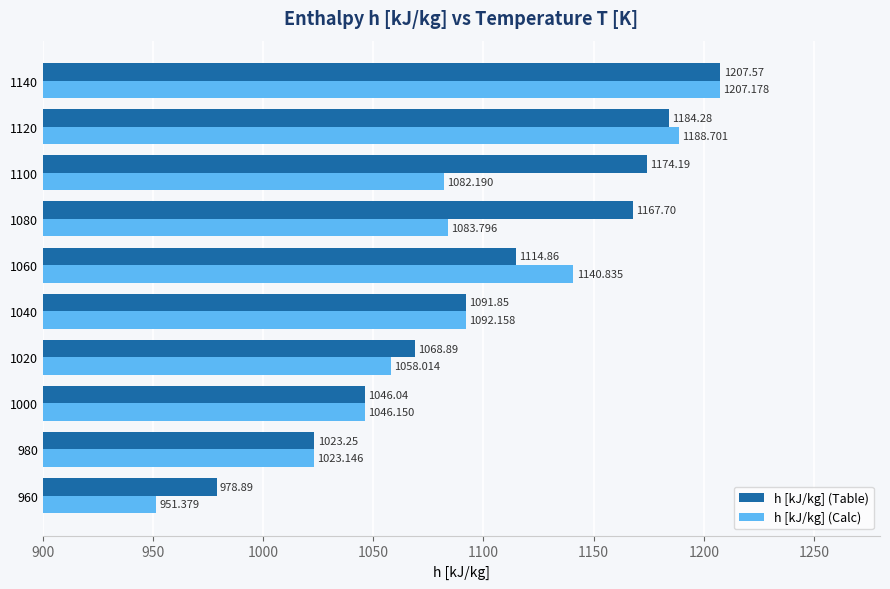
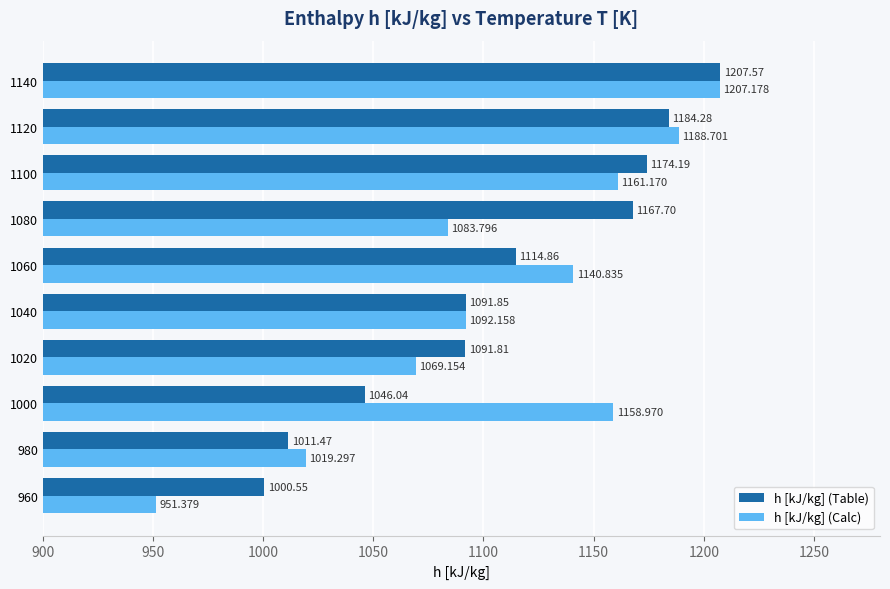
  {
    "h [kJ/kg] (Table)": {
      "1140": 1207.57,
      "1120": 1184.28,
      "1100": 1174.19,
      "1080": 1167.70,
      "1060": 1114.86,
      "1040": 1091.85,
-     "1020": 1068.89,
+     "1020": 1091.81,
      "1000": 1046.04,
-     "980": 1023.25,
-     "960": 978.89
+     "980": 1011.47,
+     "960": 1000.55
    },
    "h [kJ/kg] (Calc)": {
      "1140": 1207.178,
      "1120": 1188.701,
-     "1100": 1082.190,
+     "1100": 1161.170,
      "1080": 1083.796,
      "1060": 1140.835,
      "1040": 1092.158,
-     "1020": 1058.014,
-     "1000": 1046.150,
-     "980": 1023.146,
+     "1020": 1069.154,
+     "1000": 1158.970,
+     "980": 1019.297,
      "960": 951.379
    }
  }
